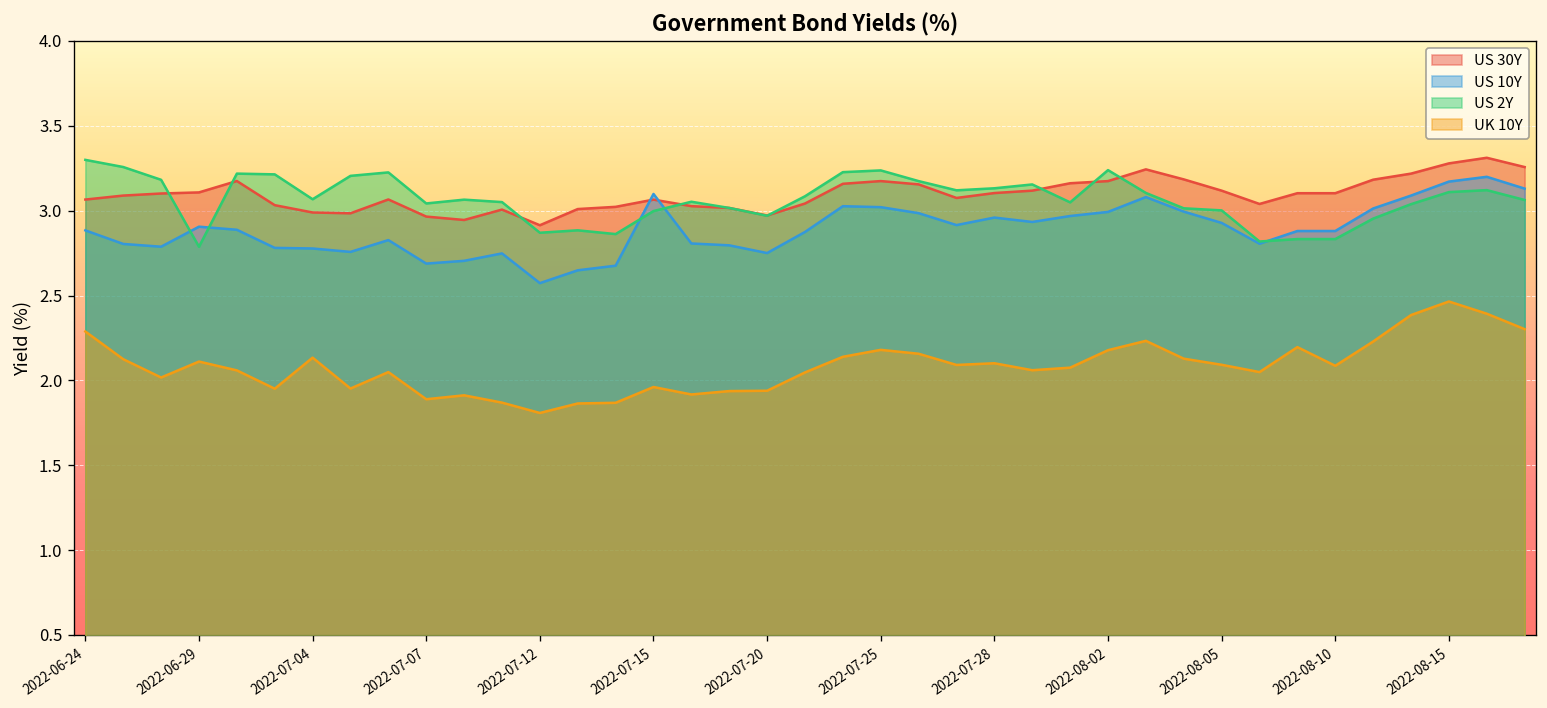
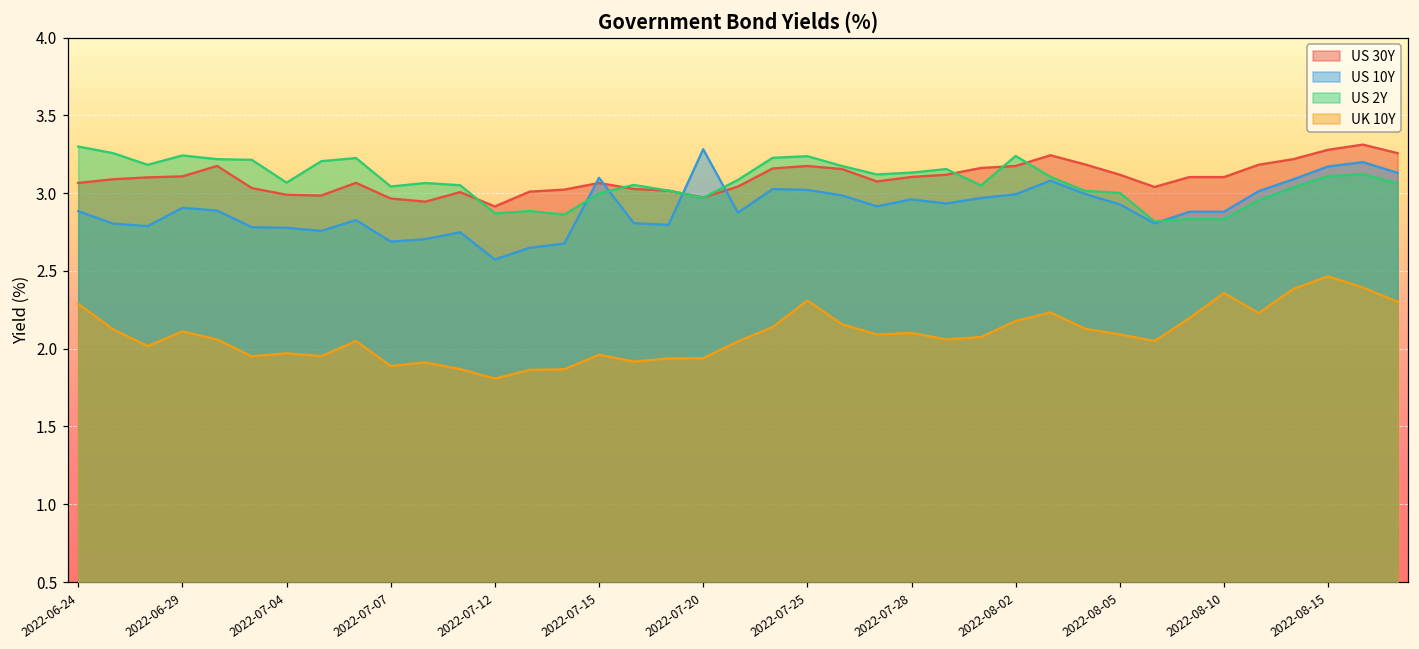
  {
    "US 30Y": {
      "2022-06-24": 3.07,
      "2022-06-29": 3.11,
      "2022-07-04": 2.99,
      "2022-07-07": 2.97,
      "2022-07-12": 2.91,
      "2022-07-15": 3.07,
      "2022-07-25": 3.17,
      "2022-07-28": 3.10,
      "2022-08-02": 3.17,
      "2022-08-05": 3.12,
      "2022-08-10": 3.10,
      "2022-08-15": 3.28
    },
    "US 10Y": {
      "2022-06-24": 2.88,
      "2022-06-29": 2.91,
      "2022-07-04": 2.78,
      "2022-07-07": 2.69,
      "2022-07-12": 2.57,
      "2022-07-15": 3.10,
-     "2022-07-20": 2.75,
+     "2022-07-20": 3.28,
      "2022-07-25": 3.02,
      "2022-07-28": 2.96,
      "2022-08-02": 2.99,
      "2022-08-05": 2.93,
      "2022-08-10": 2.88,
      "2022-08-15": 3.17
    },
    "US 2Y": {
      "2022-06-24": 3.30,
-     "2022-06-29": 2.79,
+     "2022-06-29": 3.24,
      "2022-07-04": 3.07,
      "2022-07-07": 3.04,
      "2022-07-12": 2.87,
      "2022-07-15": 3.00,
      "2022-07-25": 3.24,
      "2022-07-28": 3.13,
      "2022-08-02": 3.24,
      "2022-08-05": 3.00,
      "2022-08-10": 2.83,
      "2022-08-15": 3.11
    },
    "UK 10Y": {
      "2022-06-24": 2.29,
      "2022-06-29": 2.11,
-     "2022-07-04": 2.13,
+     "2022-07-04": 1.97,
      "2022-07-07": 1.89,
      "2022-07-12": 1.81,
      "2022-07-15": 1.96,
      "2022-07-20": 1.94,
-     "2022-07-25": 2.18,
+     "2022-07-25": 2.31,
      "2022-07-28": 2.10,
      "2022-08-02": 2.18,
      "2022-08-05": 2.09,
-     "2022-08-10": 2.09,
+     "2022-08-10": 2.36,
      "2022-08-15": 2.47
    }
  }
